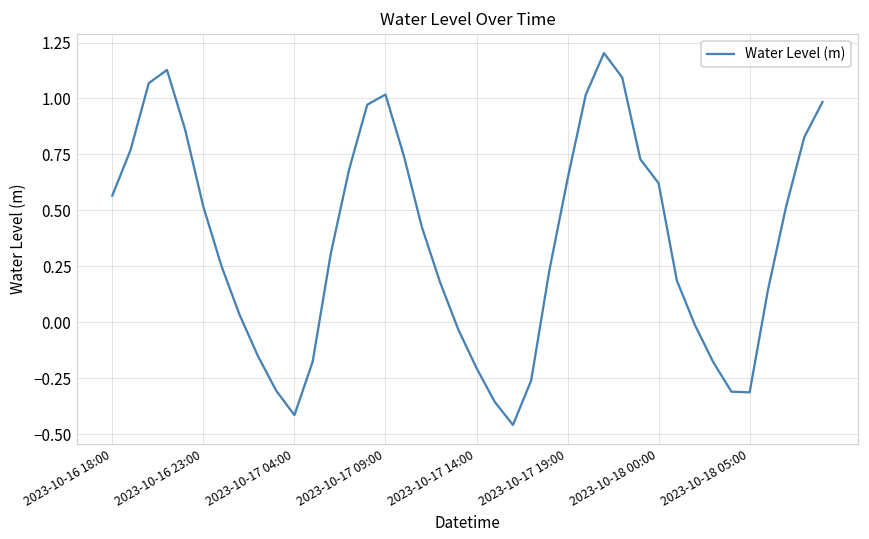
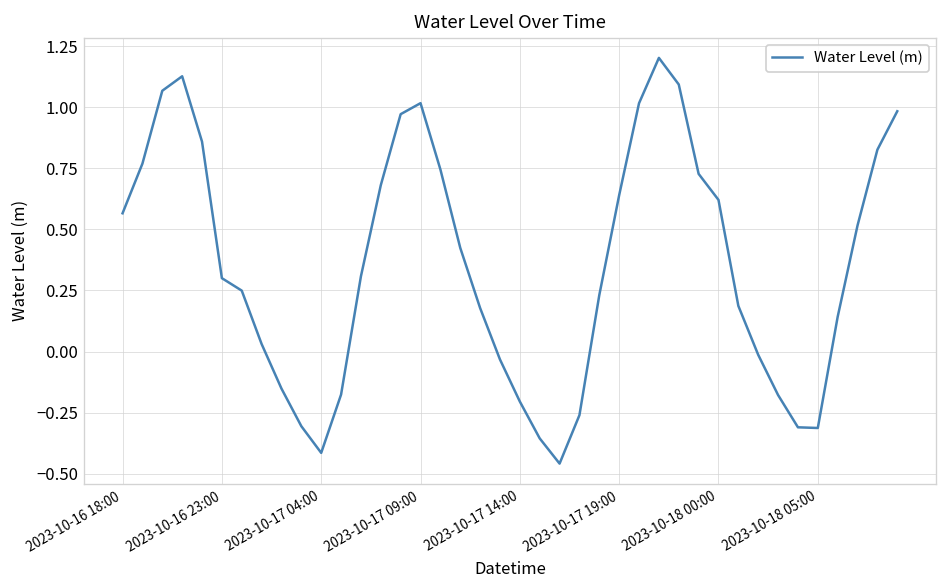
  {
    "2023-10-16 18:00": 0.57,
-   "2023-10-16 23:00": 0.52,
+   "2023-10-16 23:00": 0.30,
    "2023-10-17 04:00": -0.42,
    "2023-10-17 09:00": 1.02,
    "2023-10-17 14:00": -0.20,
    "2023-10-17 19:00": 0.64,
    "2023-10-18 00:00": 0.62,
    "2023-10-18 05:00": -0.31
  }
